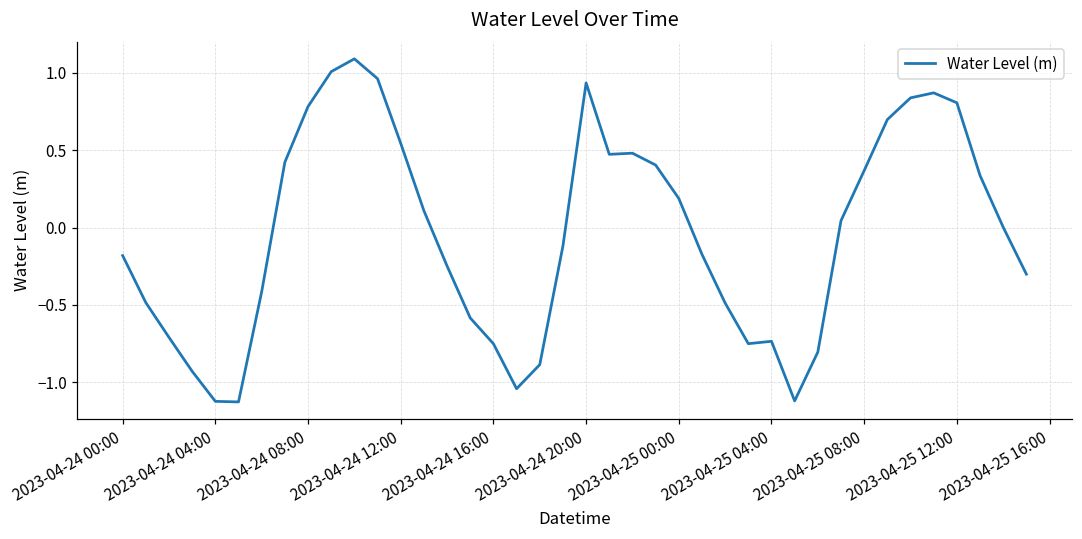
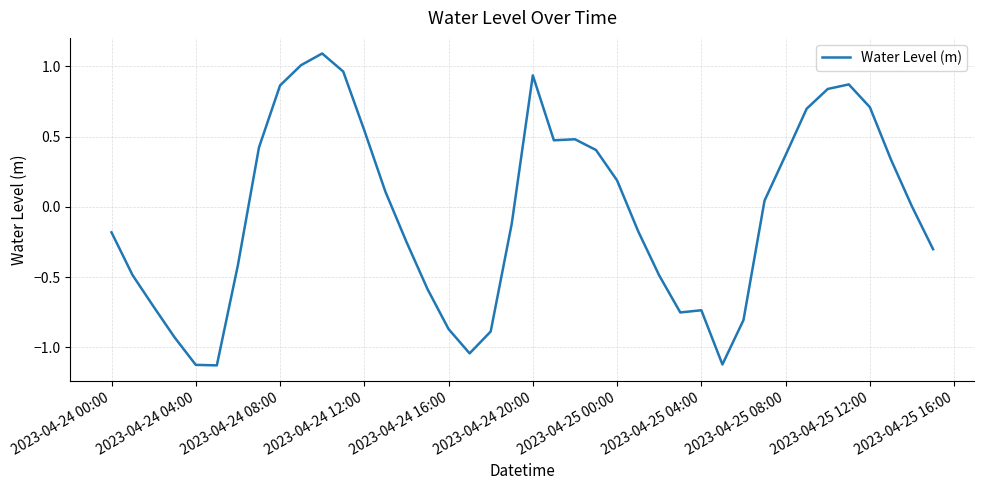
  {
    "2023-04-24 00:00": -0.18,
    "2023-04-24 04:00": -1.12,
-   "2023-04-24 08:00": 0.78,
+   "2023-04-24 08:00": 0.86,
    "2023-04-24 12:00": 0.54,
-   "2023-04-24 16:00": -0.75,
+   "2023-04-24 16:00": -0.87,
    "2023-04-24 20:00": 0.94,
    "2023-04-25 00:00": 0.19,
    "2023-04-25 04:00": -0.74,
    "2023-04-25 08:00": 0.37,
-   "2023-04-25 12:00": 0.81
+   "2023-04-25 12:00": 0.71
  }
